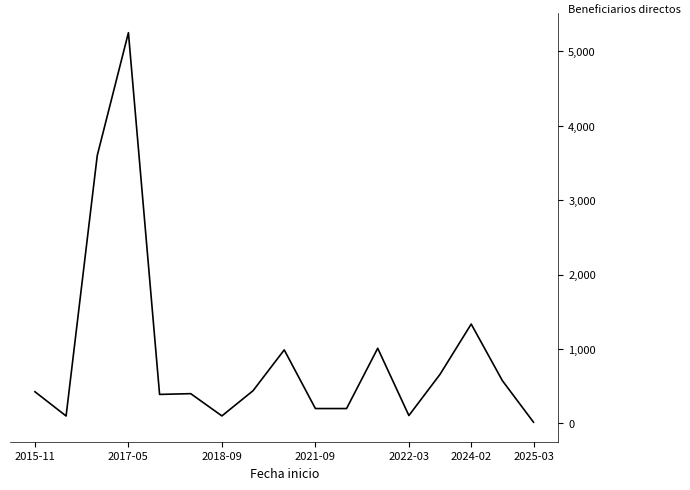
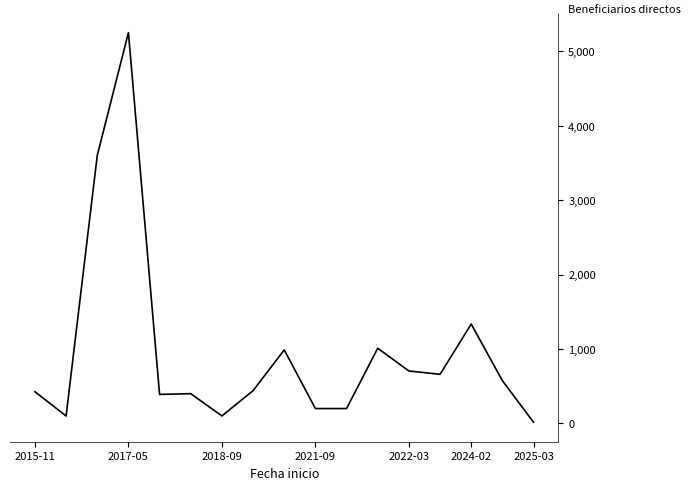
  {
    "2015-11": "400",
    "2017-05": "5,300",
    "2018-09": "100",
    "2021-09": "200",
-   "2022-03": "100",
+   "2022-03": "700",
    "2024-02": "1,300",
    "2025-03": "0"
  }
